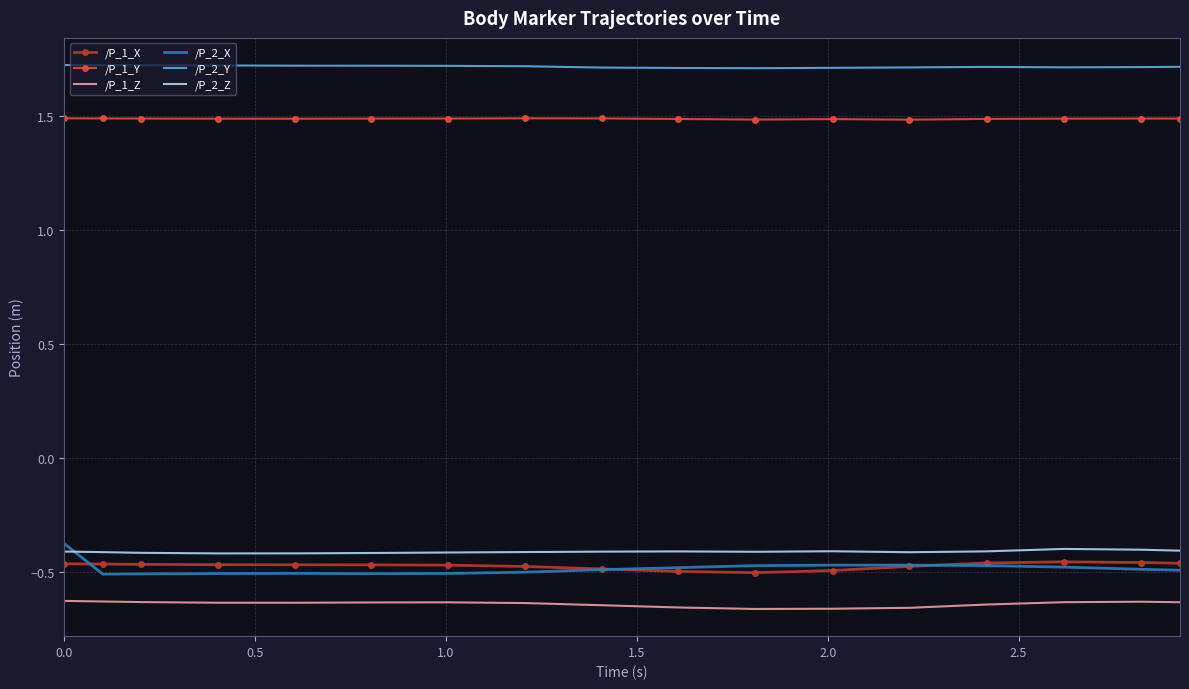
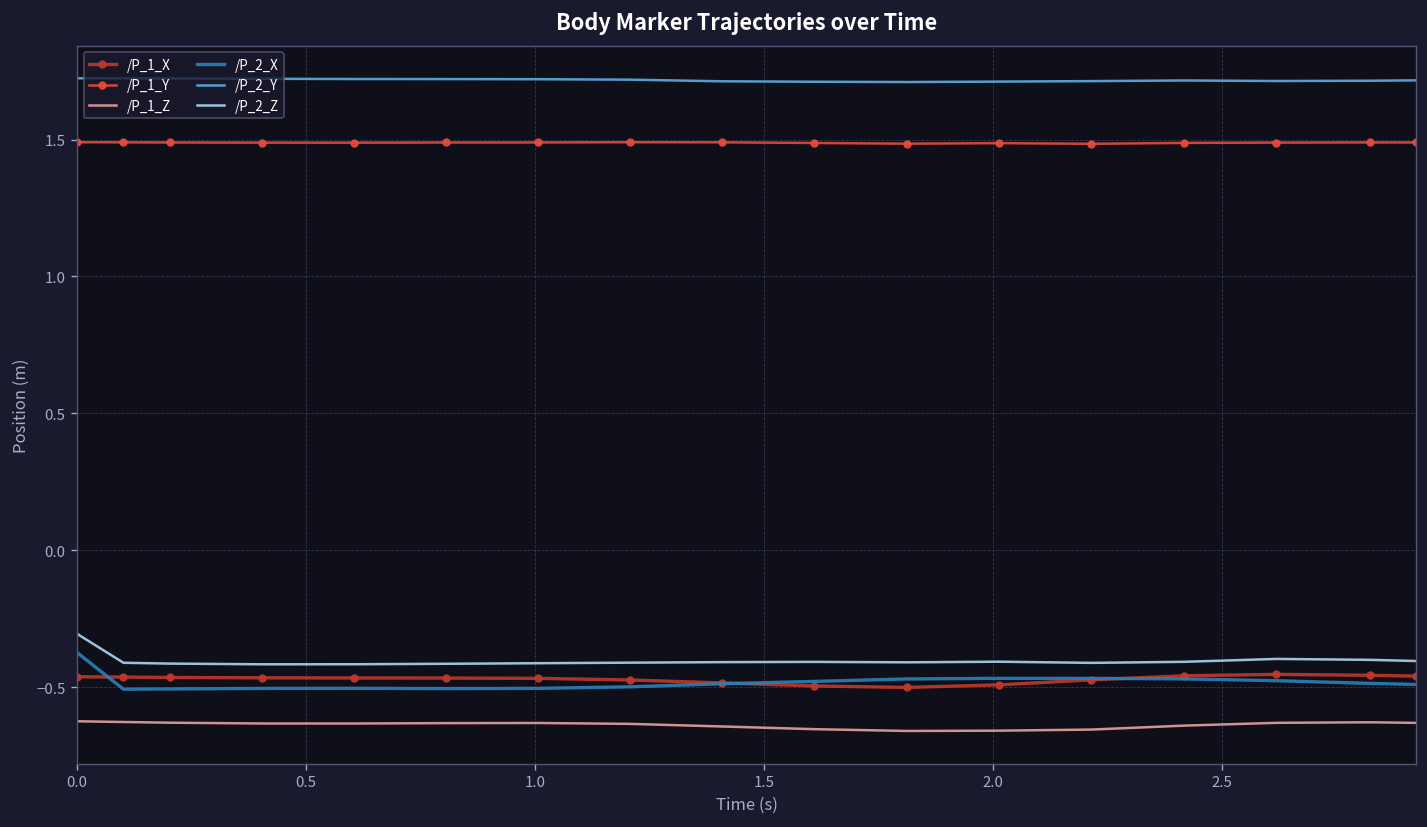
  {
    "/P_1_Z": {
      "0.0": -0.62
    },
    "/P_2_X": {
      "0.0": -0.37
    },
    "/P_2_Y": {
      "0.0": 1.72
    },
    "/P_2_Z": {
-     "0.0": -0.41
+     "0.0": -0.31
    }
  }
